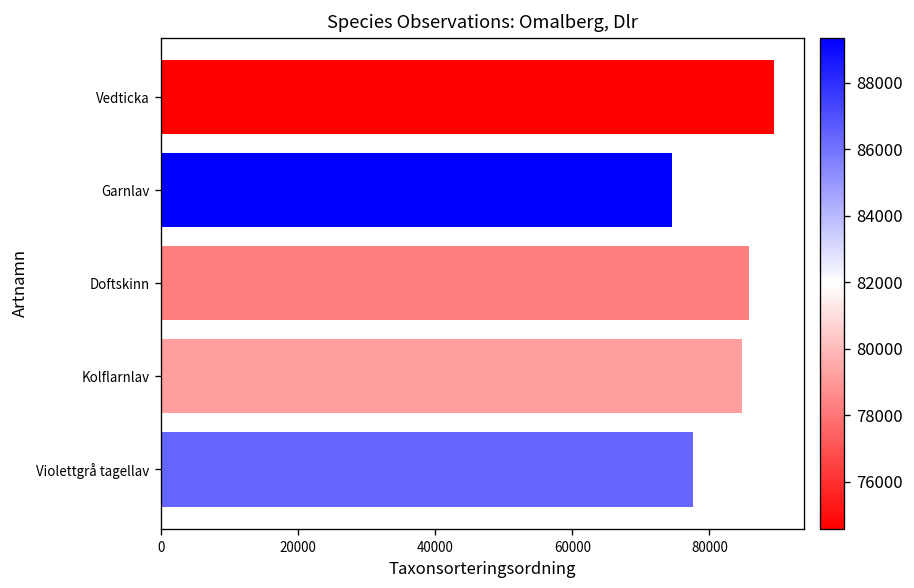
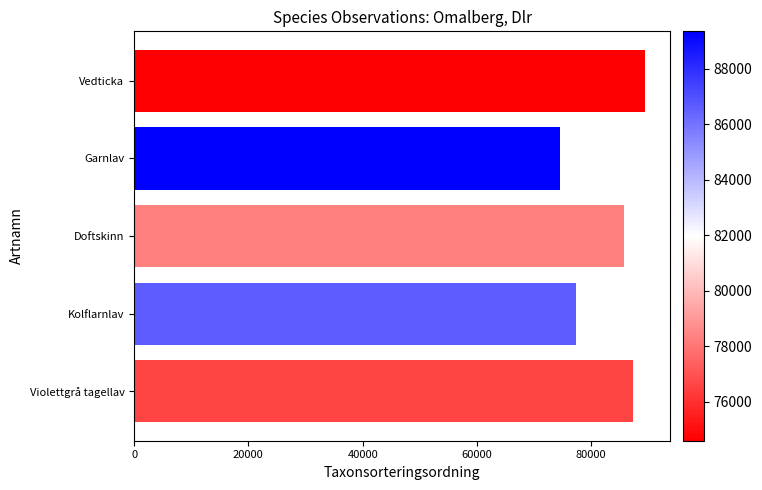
  {
    "Vedticka": 89000,
    "Garnlav": 75000,
    "Doftskinn": 86000,
-   "Kolflarnlav": 85000,
-   "Violettgrå tagellav": 78000
+   "Kolflarnlav": 77000,
+   "Violettgrå tagellav": 87000
  }
